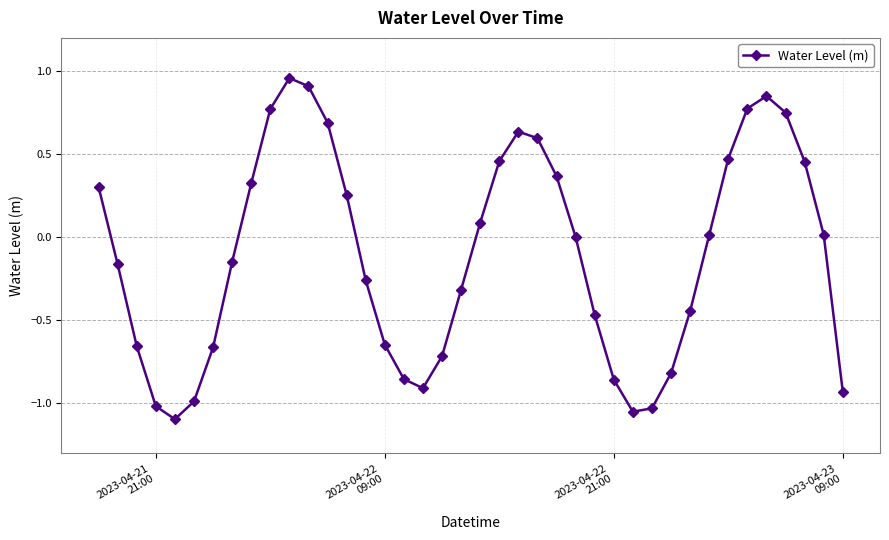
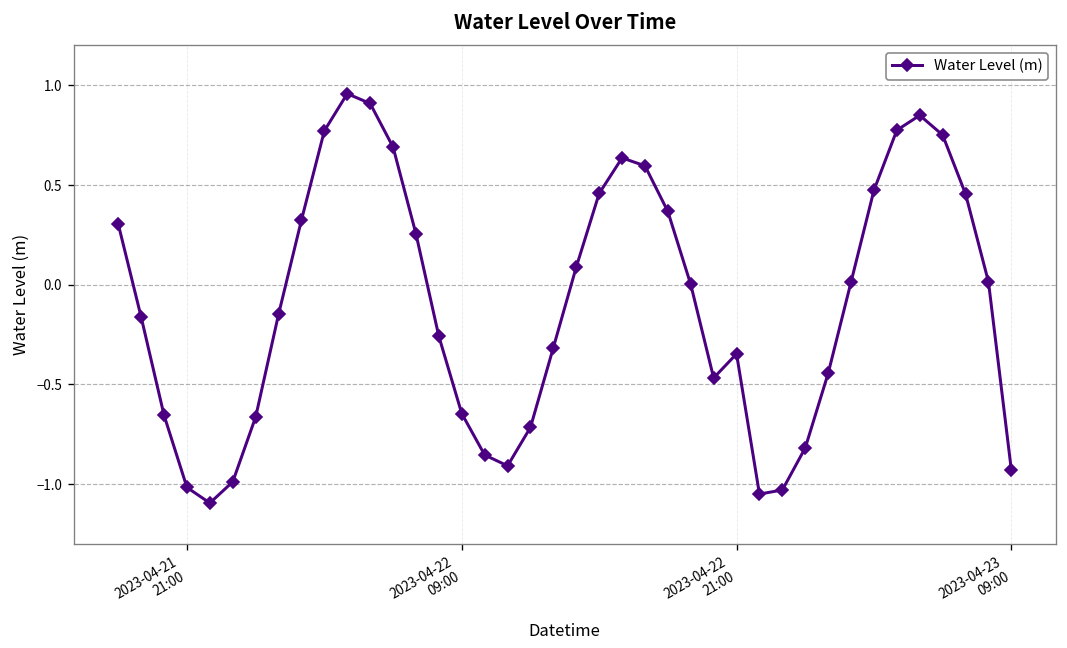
  {
    "2023-04-21 21:00": -1.02,
    "2023-04-22 09:00": -0.65,
-   "2023-04-22 21:00": -0.86,
+   "2023-04-22 21:00": -0.35,
    "2023-04-23 09:00": -0.93
  }
